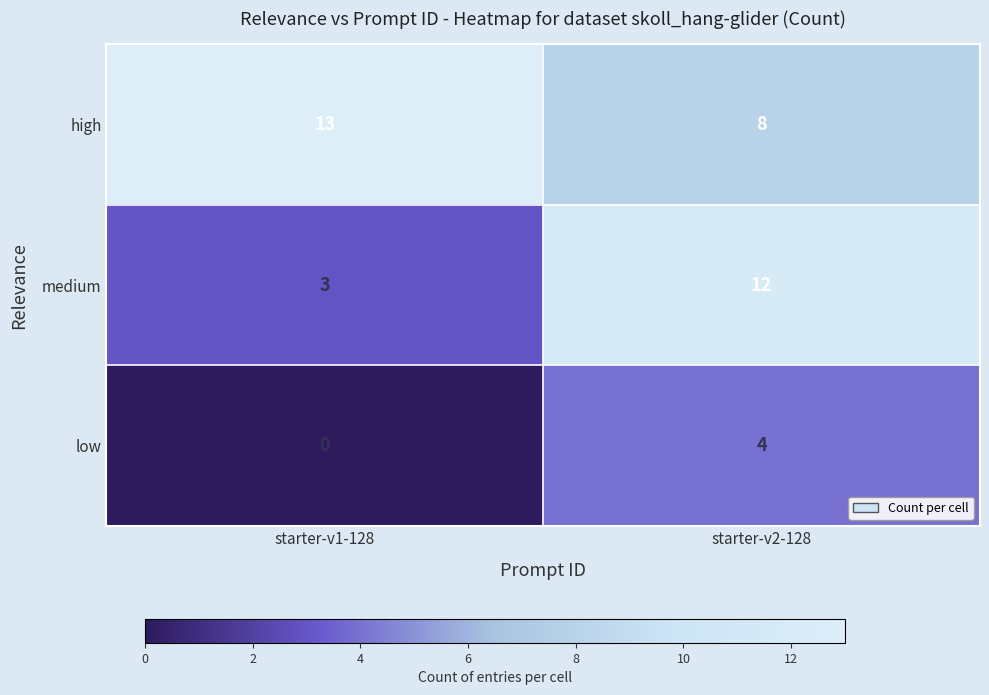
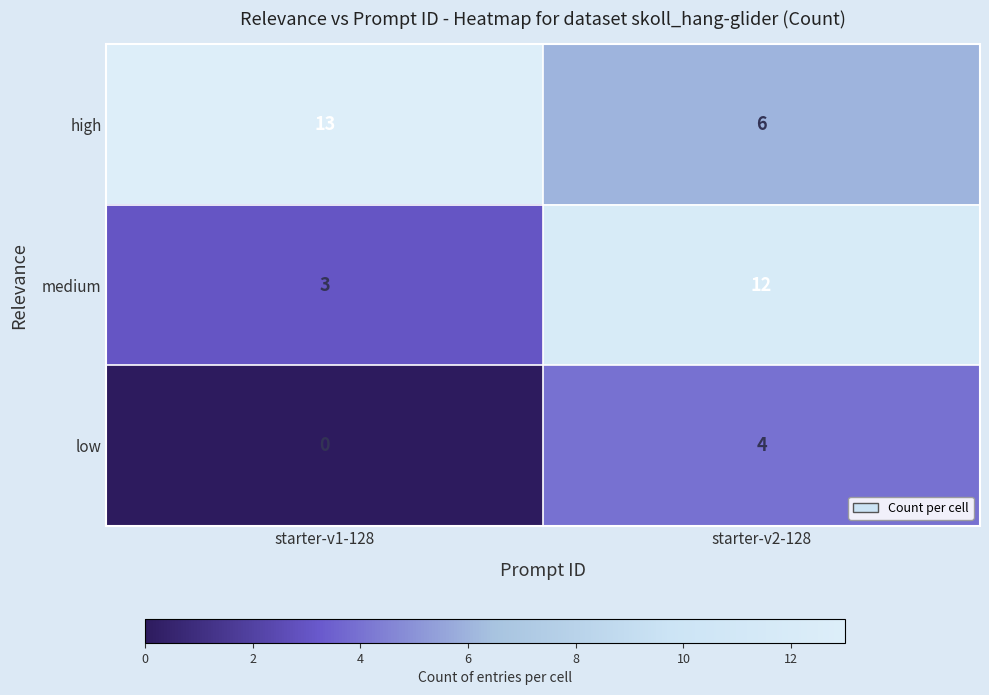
  {
    "high": {
-     "starter-v2-128": 8
+     "starter-v2-128": 6
    },
    "medium": {
      "starter-v1-128": 3
    },
    "low": {
      "starter-v2-128": 4
    }
  }
